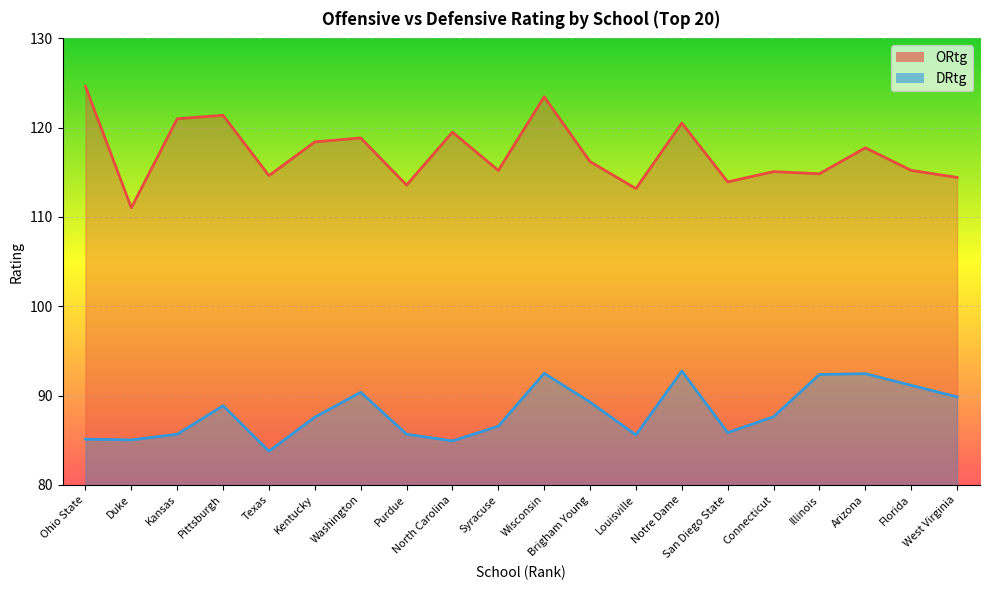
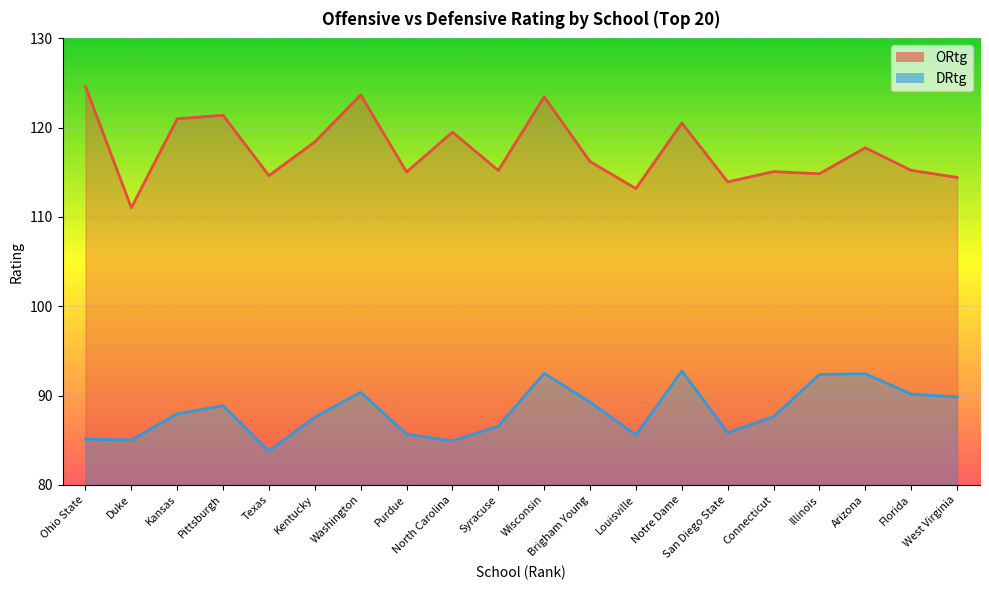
  {
    "ORtg": {
      "Ohio State": 125,
      "Duke": 111,
      "Kansas": 121,
      "Pittsburgh": 121,
      "Texas": 115,
      "Kentucky": 118,
-     "Washington": 119,
-     "Purdue": 114,
+     "Washington": 124,
+     "Purdue": 115,
      "North Carolina": 120,
      "Syracuse": 115,
      "Wisconsin": 123,
      "Brigham Young": 116,
      "Louisville": 113,
      "Notre Dame": 121,
      "San Diego State": 114,
      "Connecticut": 115,
      "Illinois": 115,
      "Arizona": 118,
      "Florida": 115,
      "West Virginia": 114
    },
    "DRtg": {
      "Ohio State": 85,
      "Duke": 85,
-     "Kansas": 86,
+     "Kansas": 88,
      "Pittsburgh": 89,
      "Texas": 84,
      "Kentucky": 88,
      "Washington": 90,
      "Purdue": 86,
      "North Carolina": 85,
      "Syracuse": 87,
      "Wisconsin": 92,
      "Brigham Young": 89,
      "Louisville": 86,
      "Notre Dame": 93,
      "San Diego State": 86,
      "Connecticut": 88,
      "Illinois": 92,
      "Arizona": 92,
-     "Florida": 91,
+     "Florida": 90,
      "West Virginia": 90
    }
  }
